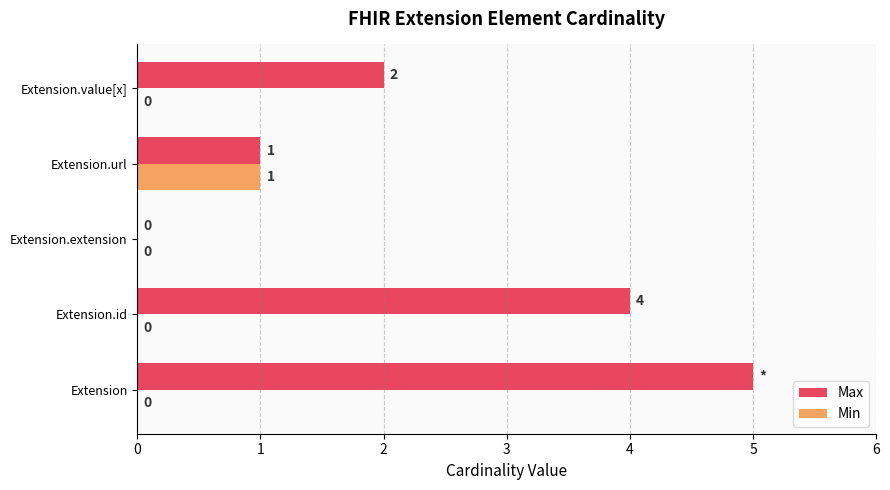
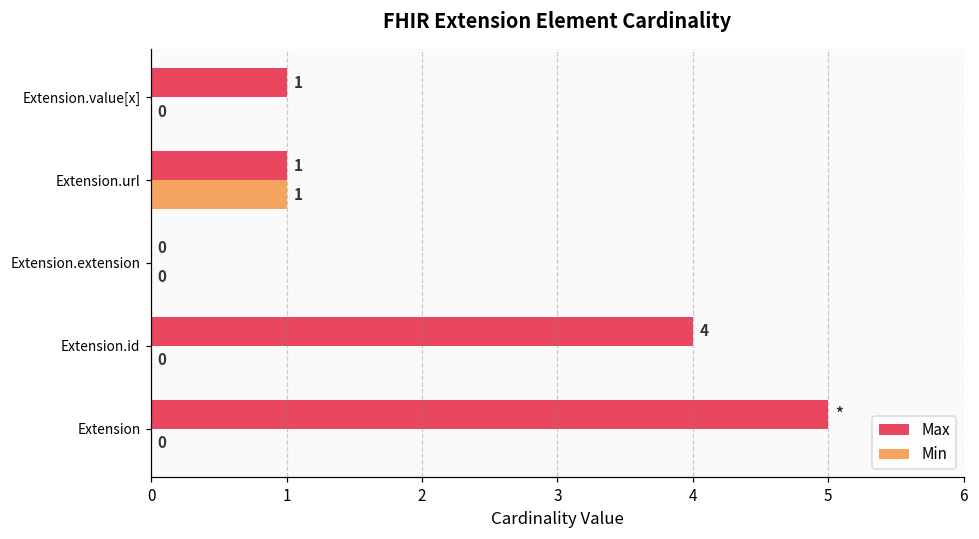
  {
    "Max": {
-     "Extension.value[x]": 2,
+     "Extension.value[x]": 1,
      "Extension.url": 1,
      "Extension.extension": 0,
      "Extension.id": 4
    },
    "Min": {
      "Extension.value[x]": 0,
      "Extension.url": 1,
      "Extension.extension": 0,
      "Extension.id": 0,
      "Extension": 0
    }
  }
